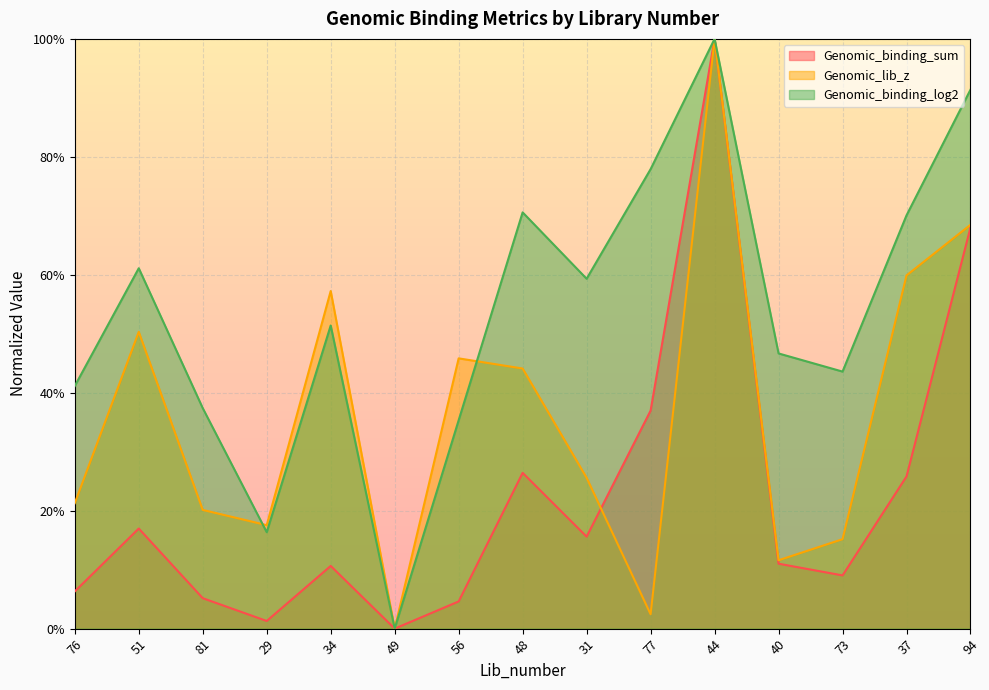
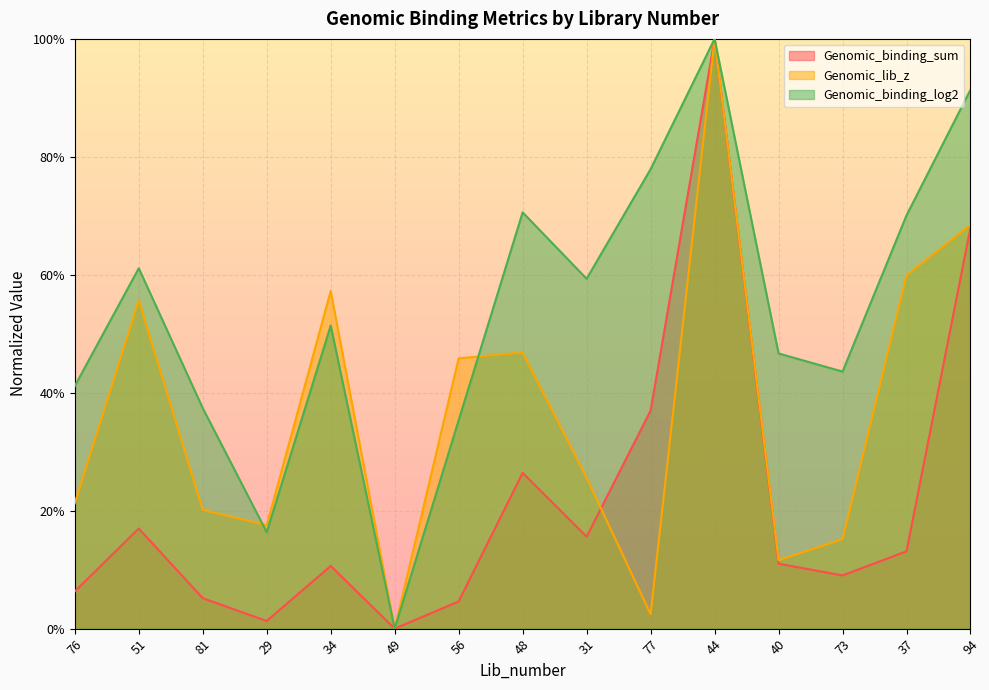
  {
    "Genomic_binding_sum": {
      "76": "6%",
      "51": "17%",
      "81": "5%",
      "29": "1%",
      "34": "11%",
      "56": "5%",
      "48": "26%",
      "31": "16%",
      "77": "37%",
      "40": "11%",
      "73": "9%",
-     "37": "26%",
+     "37": "13%",
      "94": "68%"
    },
    "Genomic_lib_z": {
      "76": "21%",
-     "51": "50%",
+     "51": "56%",
      "81": "20%",
      "29": "18%",
      "34": "57%",
      "56": "46%",
-     "48": "44%",
+     "48": "47%",
      "31": "26%",
      "77": "2%",
      "40": "12%",
      "73": "15%",
      "37": "60%",
      "94": "68%"
    },
    "Genomic_binding_log2": {
      "76": "41%",
      "51": "61%",
      "81": "37%",
      "29": "16%",
      "34": "51%",
      "56": "35%",
      "48": "71%",
      "31": "59%",
      "77": "78%",
      "40": "47%",
      "73": "44%",
      "37": "70%",
      "94": "91%"
    }
  }
